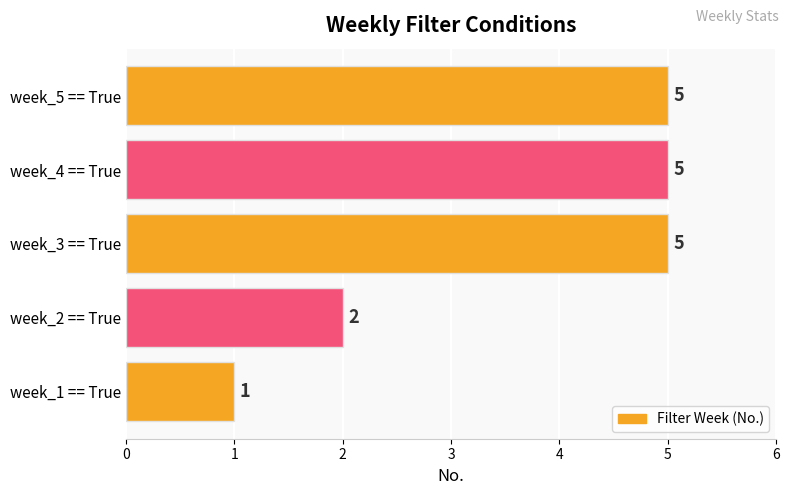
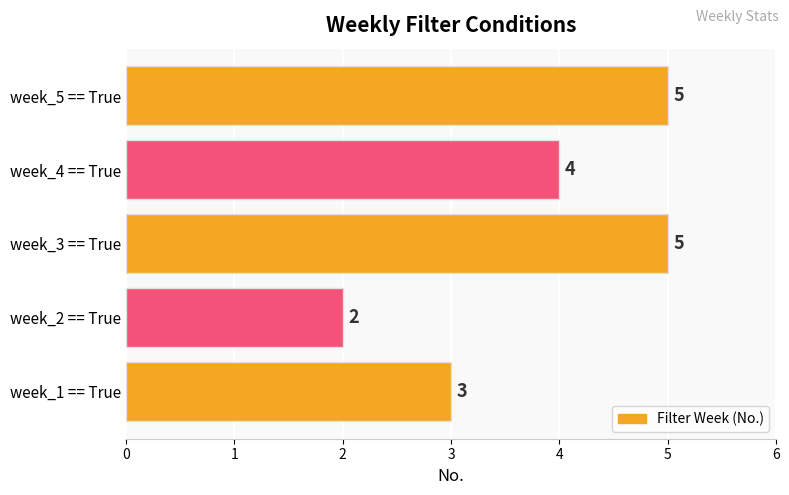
  {
    "week_5 == True": 5,
-   "week_4 == True": 5,
+   "week_4 == True": 4,
    "week_3 == True": 5,
    "week_2 == True": 2,
-   "week_1 == True": 1
+   "week_1 == True": 3
  }
